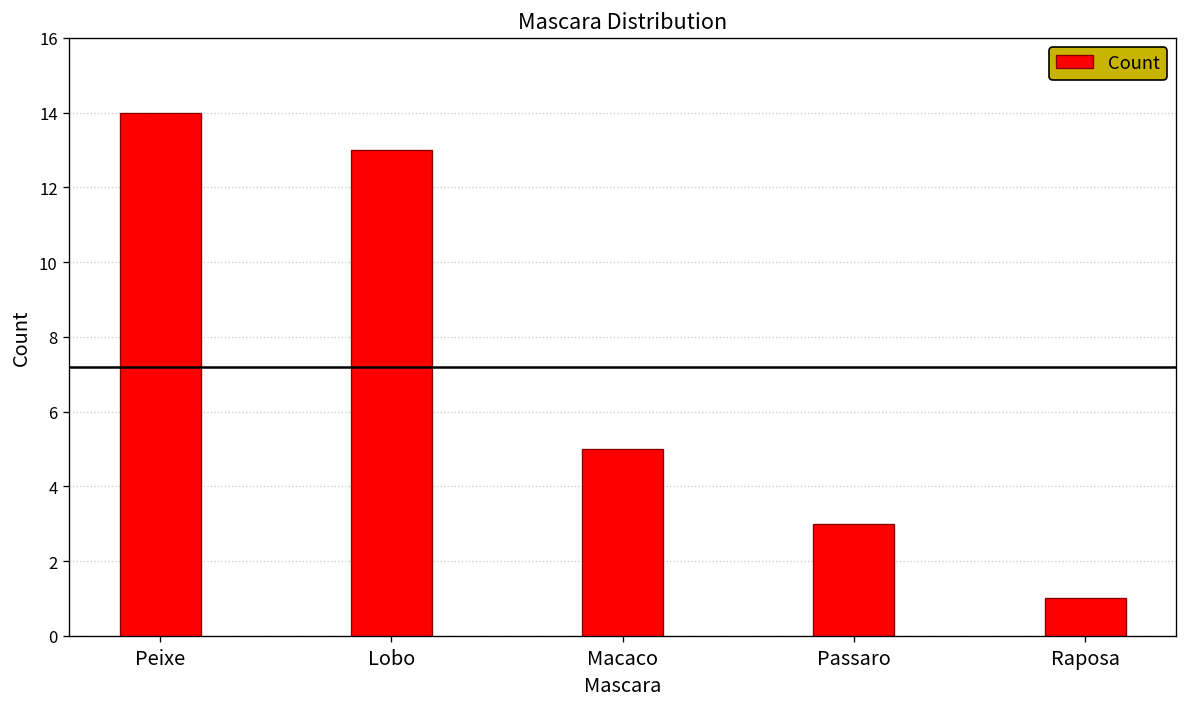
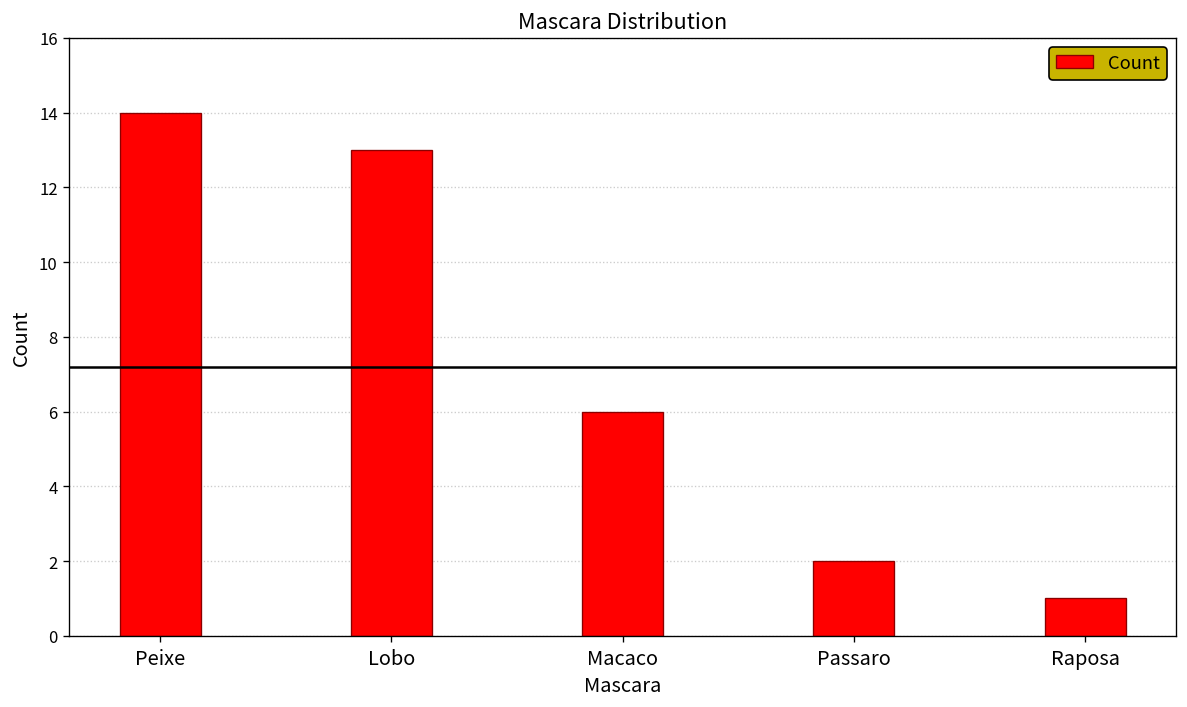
  {
    "Peixe": 14,
    "Lobo": 13,
-   "Macaco": 5,
-   "Passaro": 3,
+   "Macaco": 6,
+   "Passaro": 2,
    "Raposa": 1
  }
